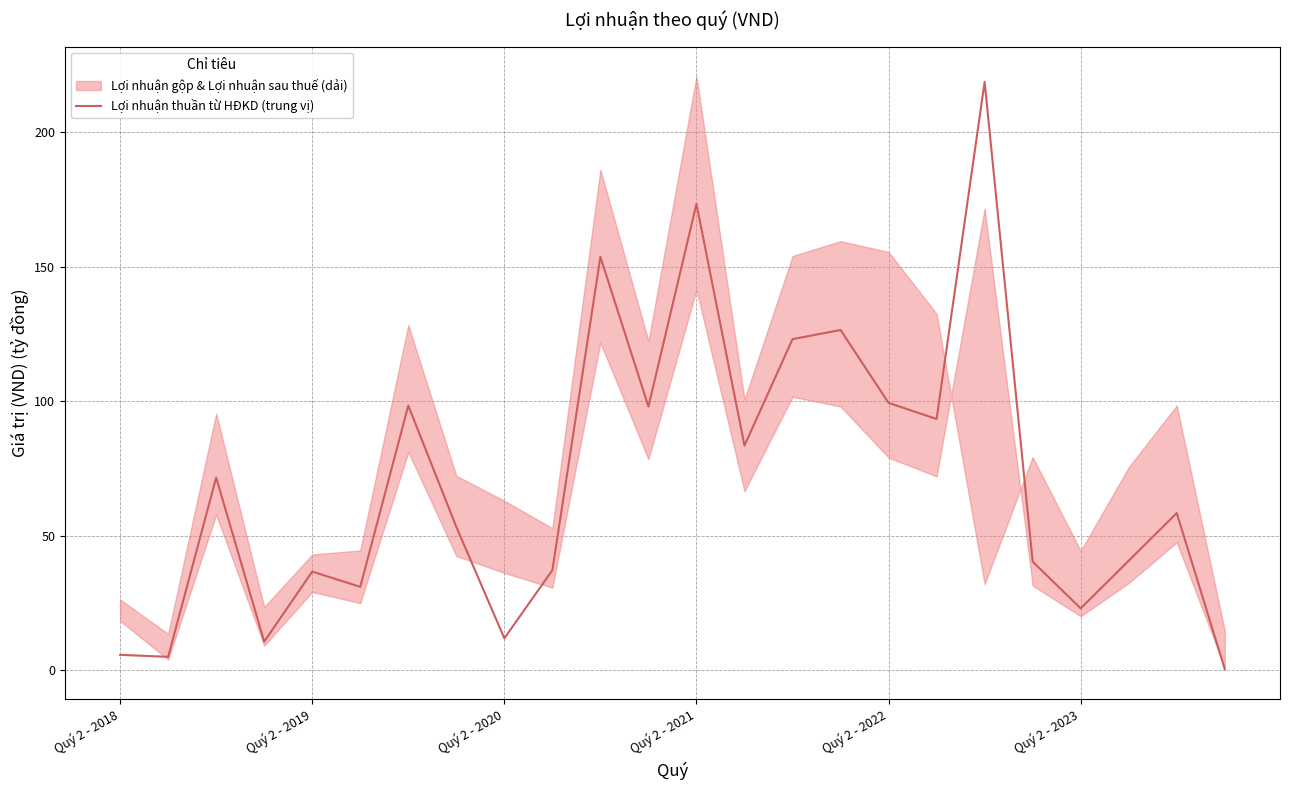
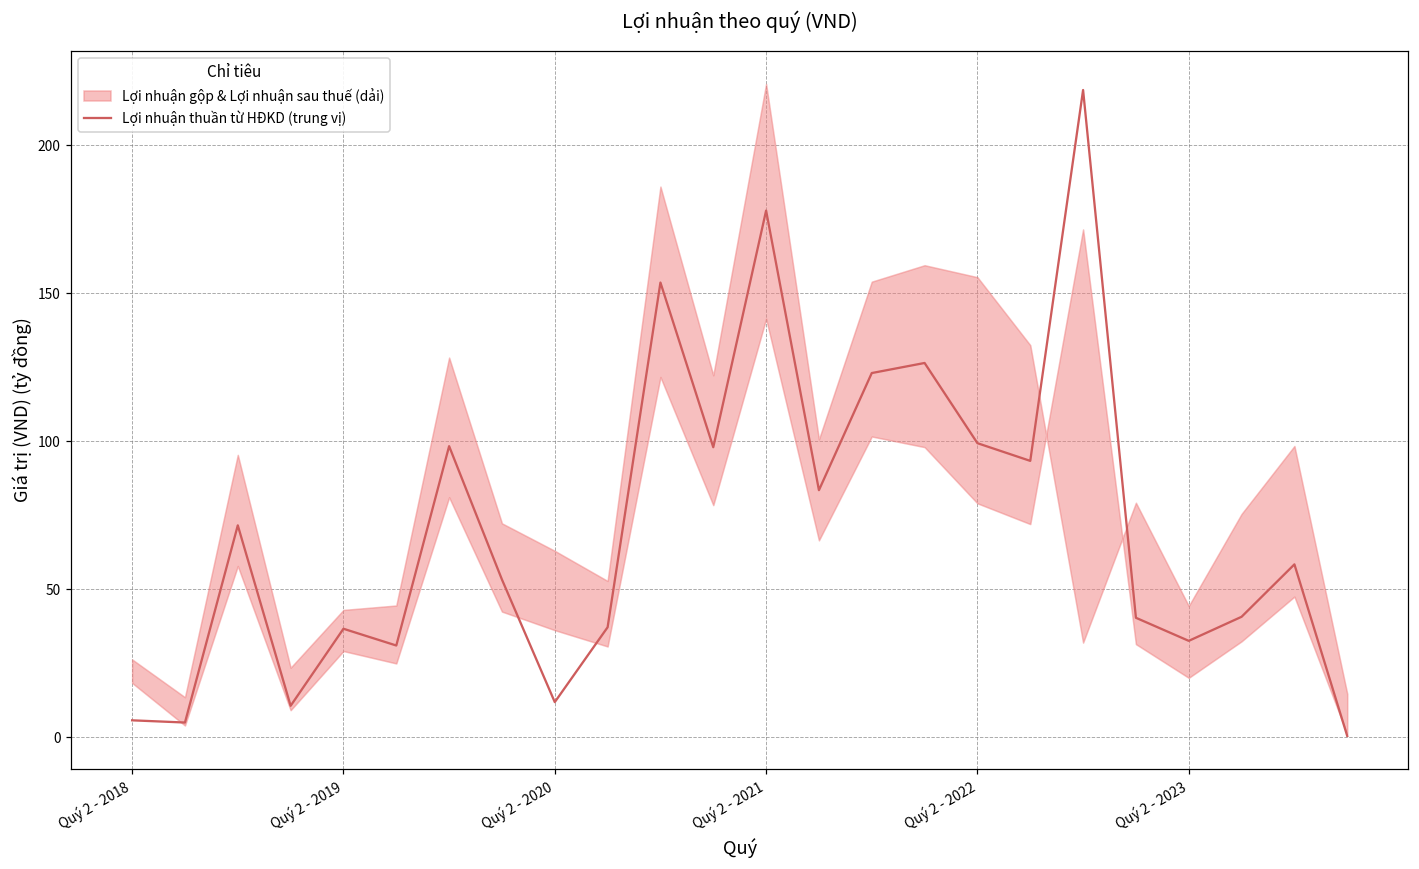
  {
    "Lợi nhuận thuần từ HĐKD (trung vị)": {
      "Quý 2 - 2018": 6,
      "Quý 2 - 2019": 37,
      "Quý 2 - 2020": 12,
-     "Quý 2 - 2021": 173,
+     "Quý 2 - 2021": 178,
      "Quý 2 - 2022": 99,
-     "Quý 2 - 2023": 23
+     "Quý 2 - 2023": 33
    }
  }
